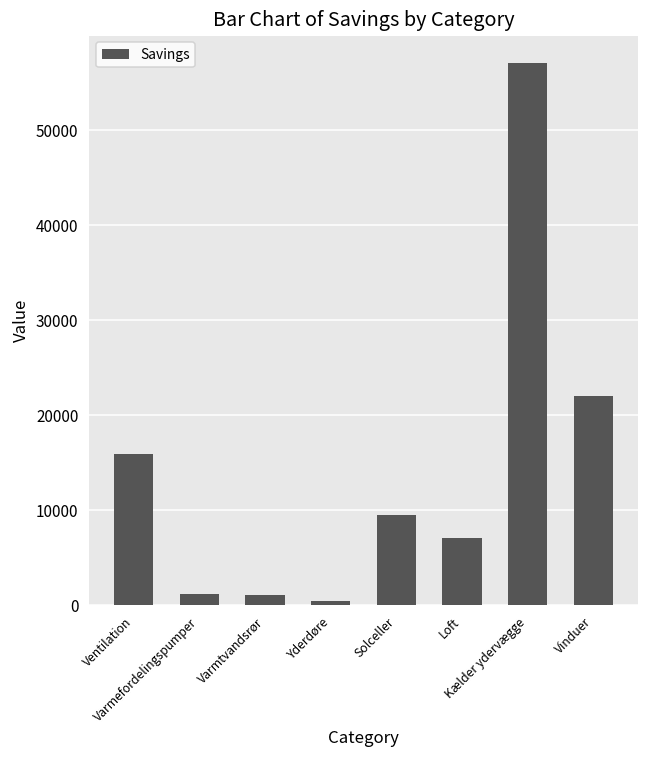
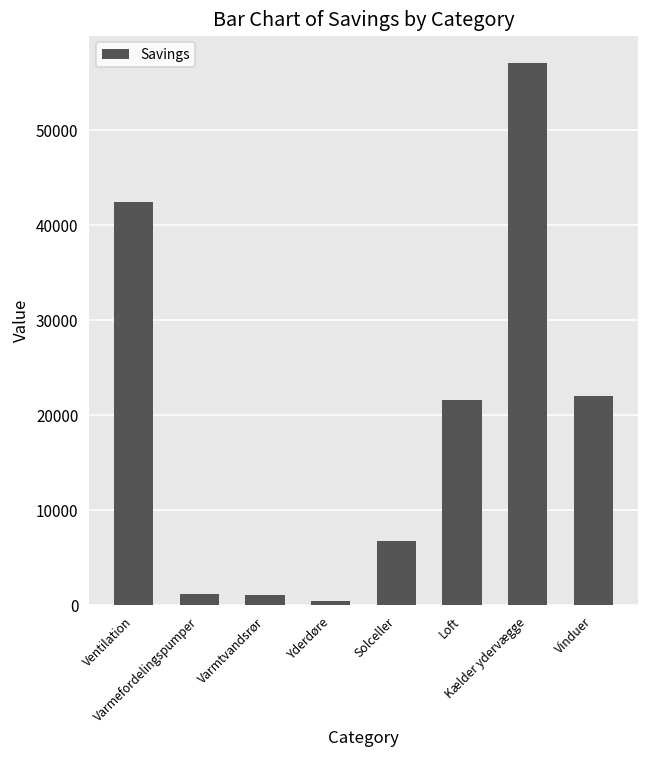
  {
-   "Ventilation": 16000,
+   "Ventilation": 42000,
    "Varmefordelingspumper": 1000,
    "Varmtvandsrør": 1000,
    "Yderdøre": 0,
-   "Solceller": 10000,
-   "Loft": 7000,
+   "Solceller": 7000,
+   "Loft": 22000,
    "Kælder ydervægge": 57000,
    "Vinduer": 22000
  }
